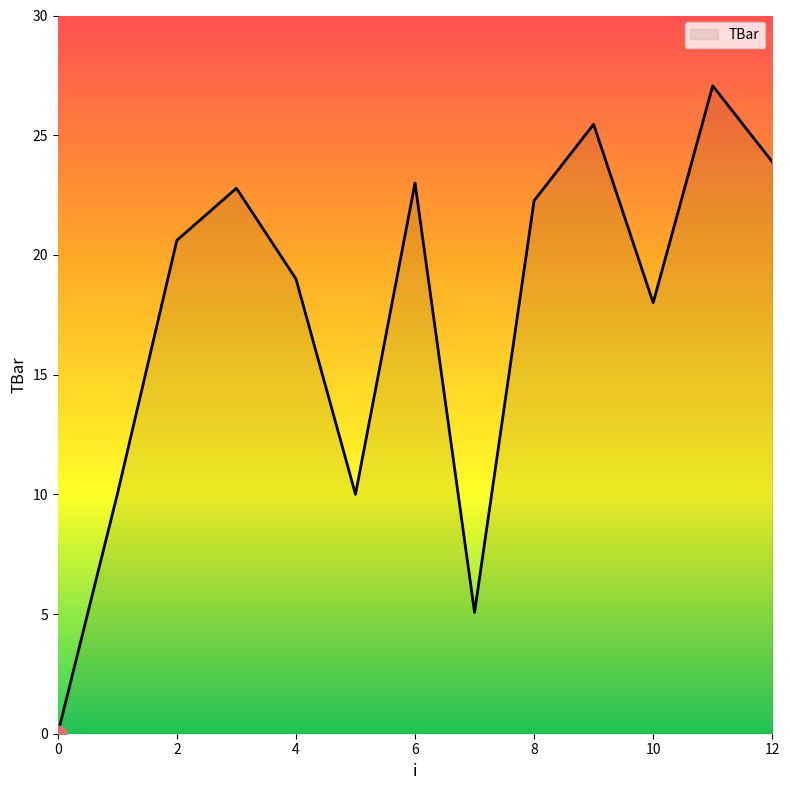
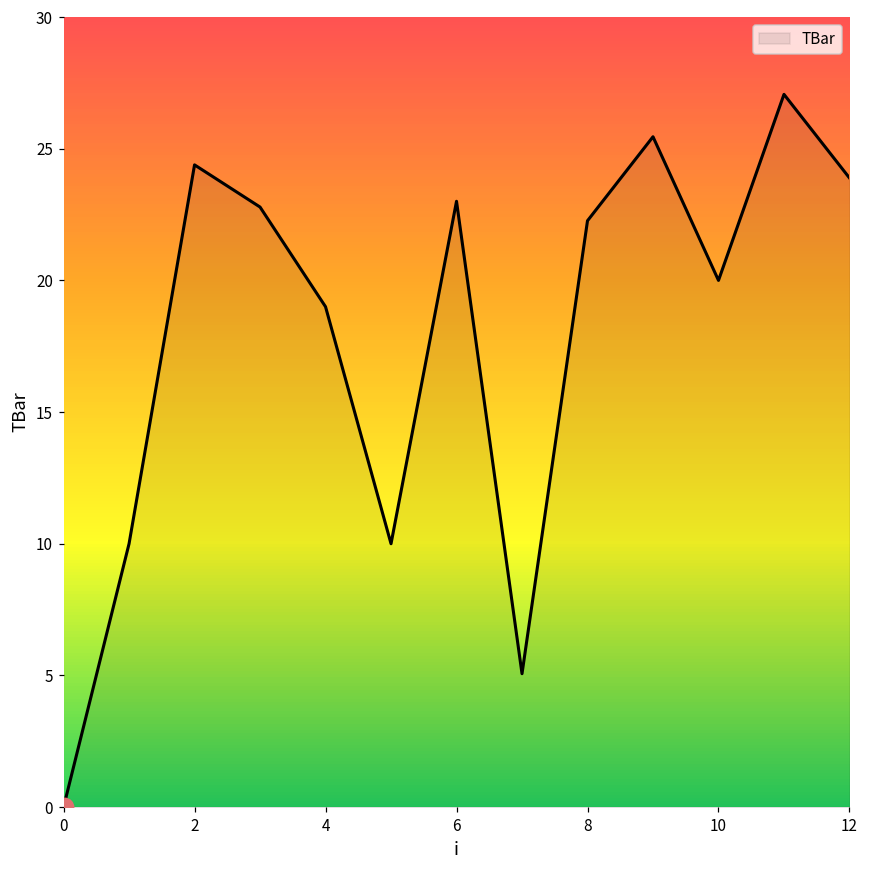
  {
    "TBar": {
-     "2": 20.6,
+     "2": 24.4,
      "4": 19.0,
      "6": 23.0,
      "8": 22.3,
-     "10": 18,
+     "10": 20,
      "12": 23.9
    }
  }
